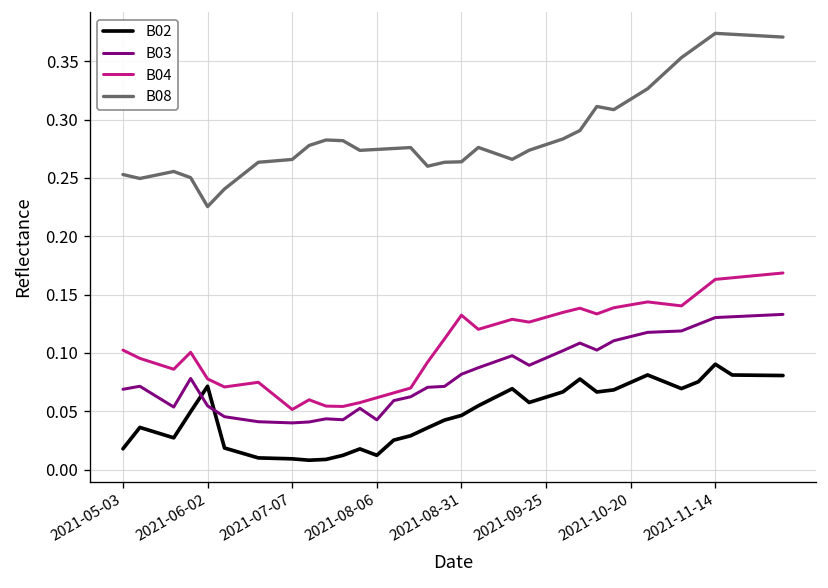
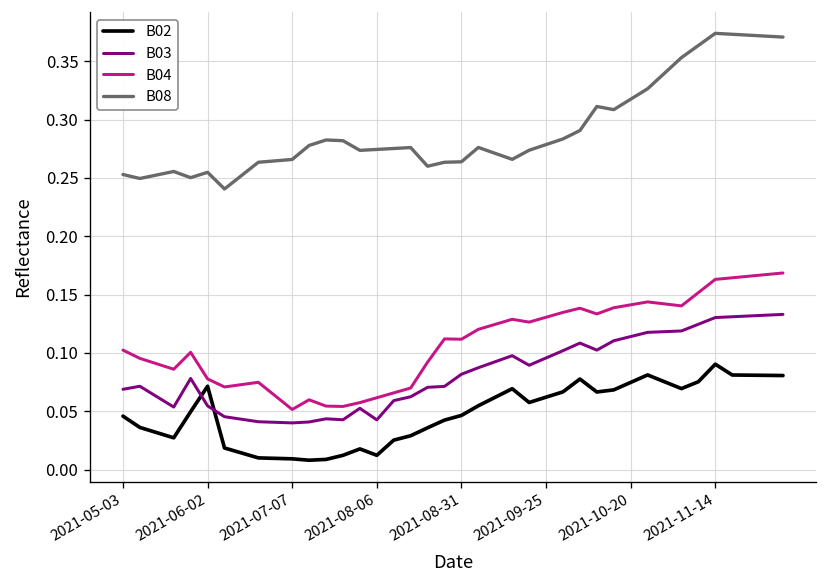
  {
    "B02": {
-     "2021-05-03": 0.02,
+     "2021-05-03": 0.05,
      "2021-06-02": 0.07,
      "2021-07-07": 0.01,
      "2021-08-06": 0.01,
      "2021-08-31": 0.05,
      "2021-09-25": 0.06,
      "2021-10-20": 0.07,
      "2021-11-14": 0.09
    },
    "B03": {
      "2021-05-03": 0.07,
      "2021-06-02": 0.05,
      "2021-07-07": 0.04,
      "2021-08-06": 0.04,
      "2021-08-31": 0.08,
      "2021-09-25": 0.10,
      "2021-10-20": 0.11,
      "2021-11-14": 0.13
    },
    "B04": {
      "2021-05-03": 0.10,
      "2021-06-02": 0.08,
      "2021-07-07": 0.05,
      "2021-08-06": 0.06,
-     "2021-08-31": 0.13,
+     "2021-08-31": 0.11,
      "2021-09-25": 0.13,
      "2021-10-20": 0.14,
      "2021-11-14": 0.16
    },
    "B08": {
      "2021-05-03": 0.25,
-     "2021-06-02": 0.23,
+     "2021-06-02": 0.25,
      "2021-07-07": 0.27,
      "2021-08-06": 0.27,
      "2021-08-31": 0.26,
      "2021-09-25": 0.28,
      "2021-10-20": 0.32,
      "2021-11-14": 0.37
    }
  }
